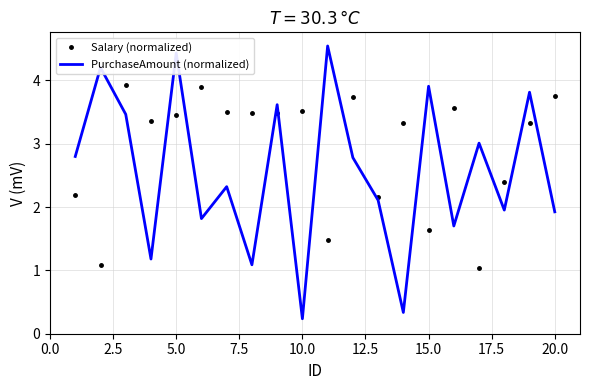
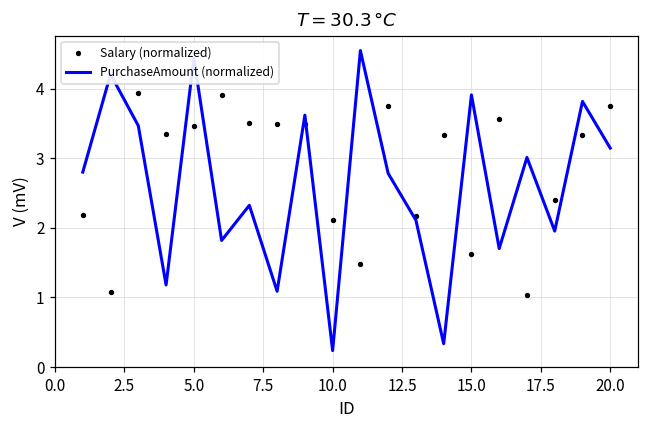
  {
    "Salary (normalized)": {
      "5.0": 3.5,
-     "10.0": 3.5,
+     "10.0": 2.1,
      "15.0": 1.6,
      "20.0": 3.7
    },
    "PurchaseAmount (normalized)": {
      "10.0": 0.2,
      "15.0": 3.9,
-     "20.0": 1.9
+     "20.0": 3.1
    }
  }
